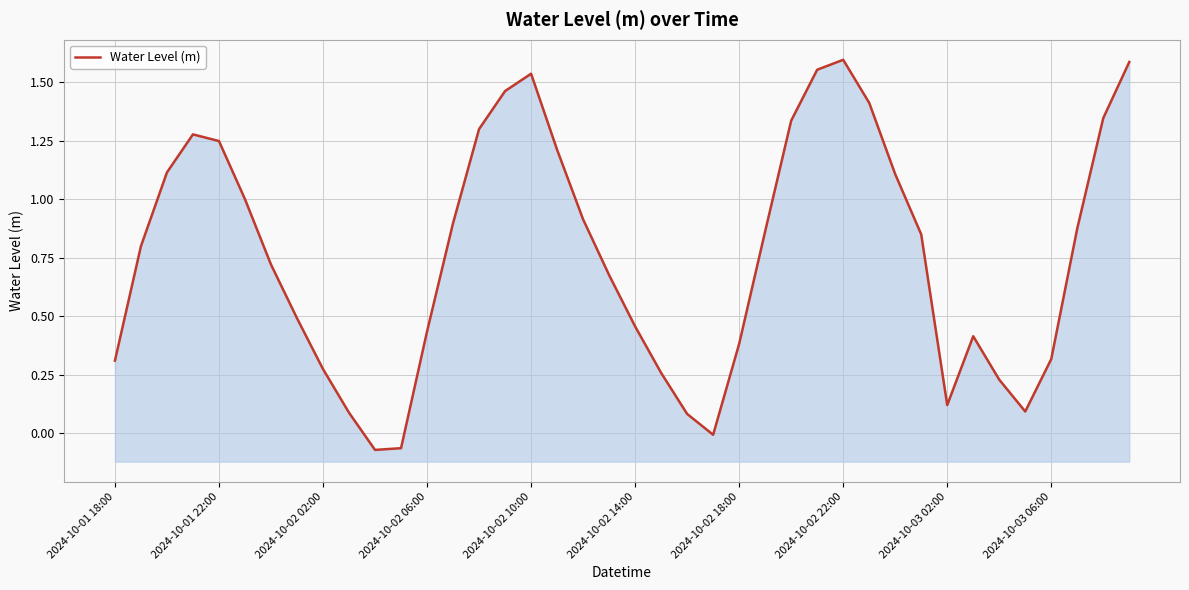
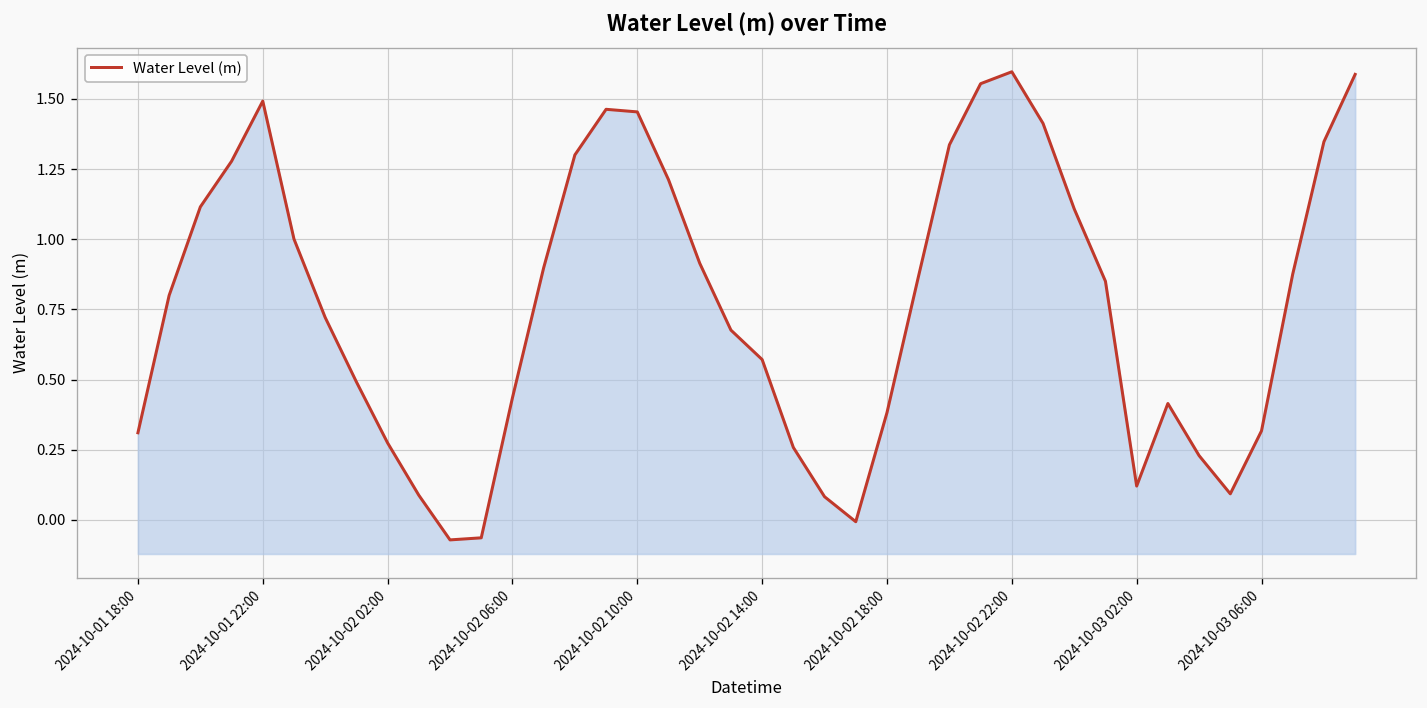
  {
    "2024-10-01 18:00": 0.31,
-   "2024-10-01 22:00": 1.25,
+   "2024-10-01 22:00": 1.49,
    "2024-10-02 02:00": 0.27,
    "2024-10-02 06:00": 0.43,
-   "2024-10-02 10:00": 1.54,
-   "2024-10-02 14:00": 0.46,
+   "2024-10-02 10:00": 1.45,
+   "2024-10-02 14:00": 0.57,
    "2024-10-02 18:00": 0.38,
    "2024-10-02 22:00": 1.60,
    "2024-10-03 02:00": 0.12,
    "2024-10-03 06:00": 0.32
  }
